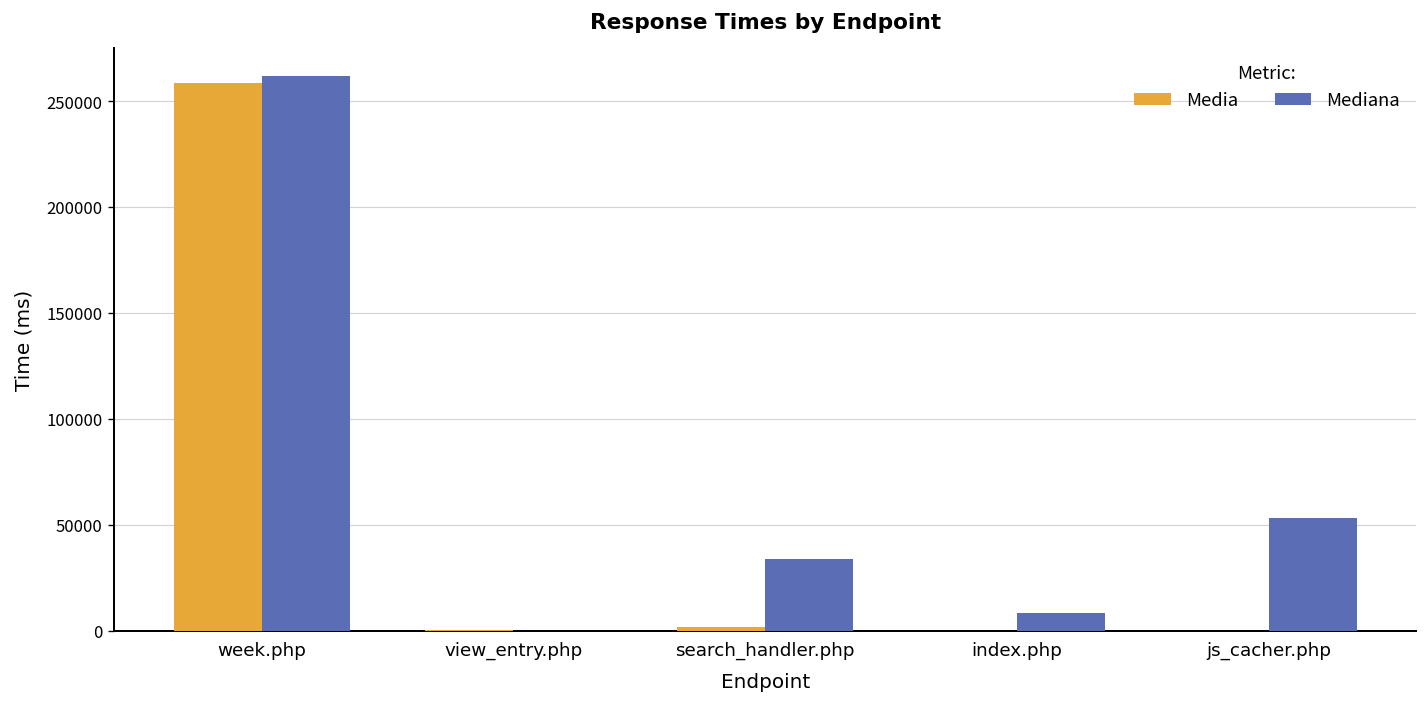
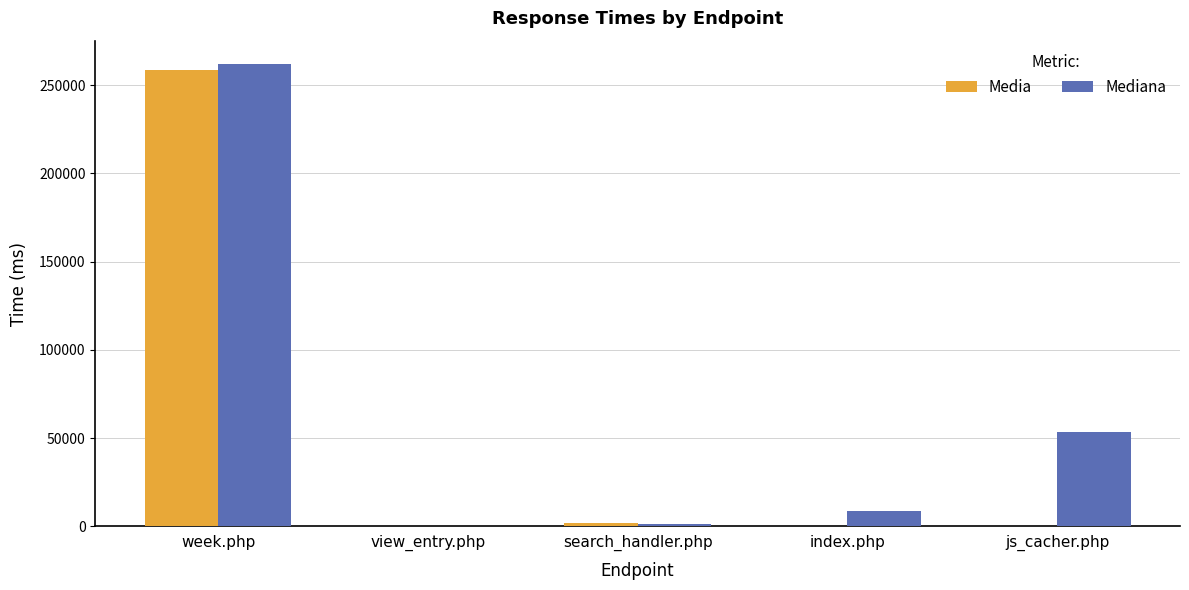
  {
    "Media": {
      "week.php": 258000,
      "search_handler.php": 2000
    },
    "Mediana": {
      "week.php": 262000,
-     "search_handler.php": 34000,
+     "search_handler.php": 1000,
      "index.php": 8000,
      "js_cacher.php": 53000
    }
  }
